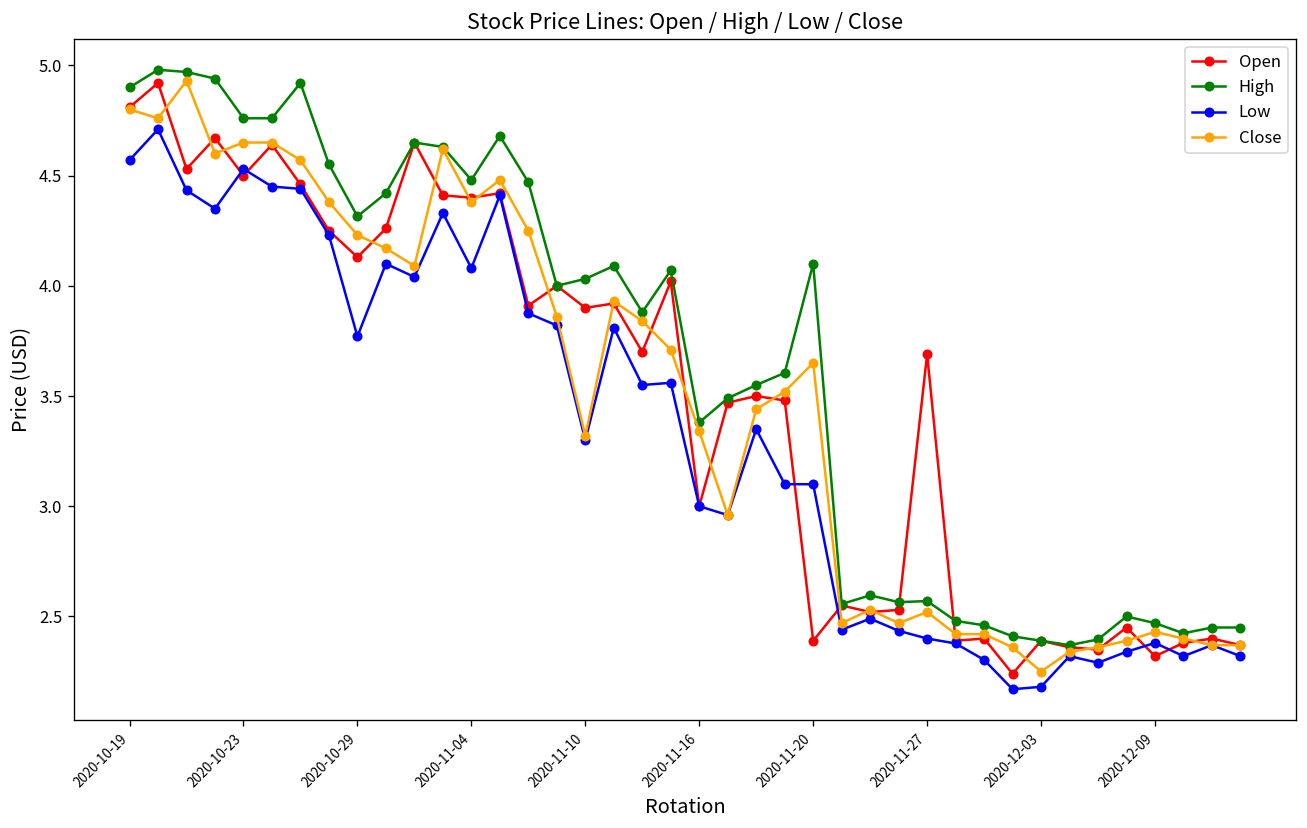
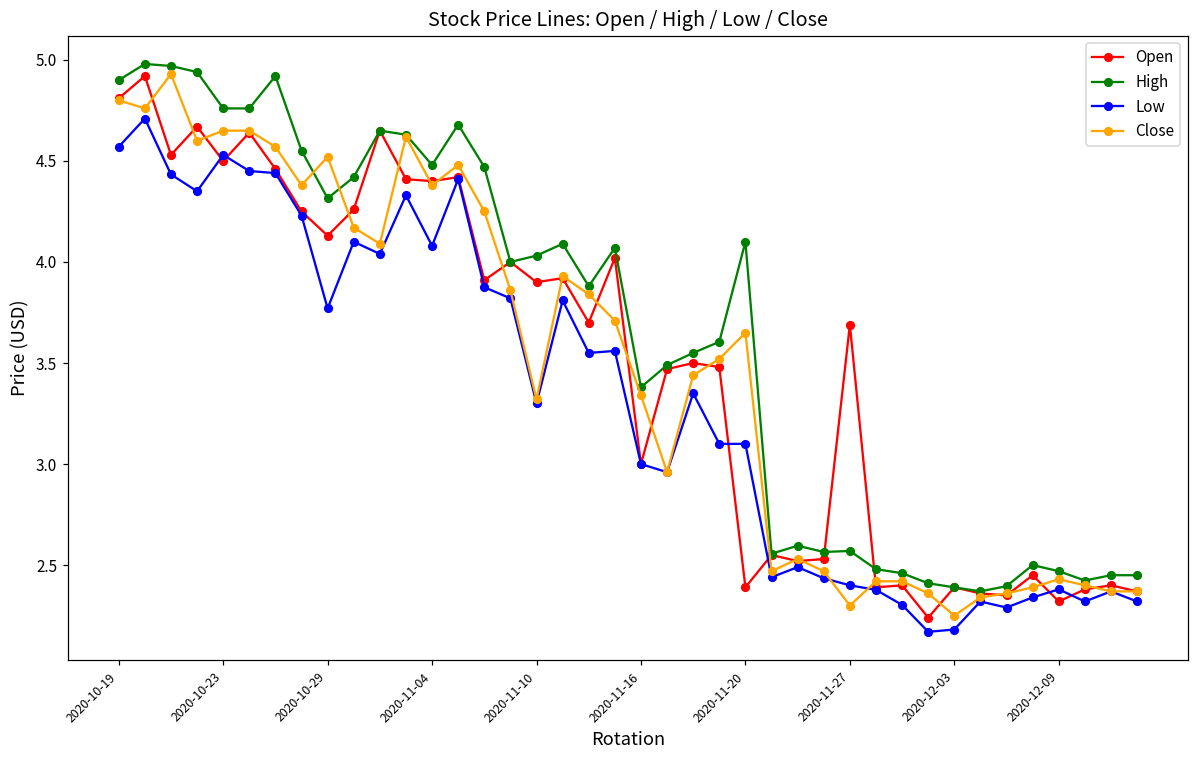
  {
    "Open": {
      "2020-10-23": 4.50,
      "2020-10-29": 4.13,
      "2020-11-04": 4.40,
      "2020-11-10": 3.90,
      "2020-11-20": 2.39,
      "2020-11-27": 3.69,
      "2020-12-09": 2.32
    },
    "High": {
      "2020-10-19": 4.90,
      "2020-10-23": 4.76,
      "2020-10-29": 4.32,
      "2020-11-04": 4.48,
      "2020-11-10": 4.03,
      "2020-11-16": 3.38,
      "2020-11-20": 4.10,
      "2020-11-27": 2.57,
      "2020-12-09": 2.47
    },
    "Low": {
      "2020-10-19": 4.57,
      "2020-10-23": 4.53,
      "2020-10-29": 3.77,
      "2020-11-04": 4.08,
      "2020-11-10": 3.30,
      "2020-11-20": 3.10,
      "2020-11-27": 2.40,
      "2020-12-03": 2.18,
      "2020-12-09": 2.38
    },
    "Close": {
      "2020-10-23": 4.65,
-     "2020-10-29": 4.23,
+     "2020-10-29": 4.52,
      "2020-11-04": 4.38,
      "2020-11-10": 3.32,
      "2020-11-16": 3.34,
      "2020-11-20": 3.65,
-     "2020-11-27": 2.52,
+     "2020-11-27": 2.30,
      "2020-12-03": 2.25,
      "2020-12-09": 2.43
    }
  }
